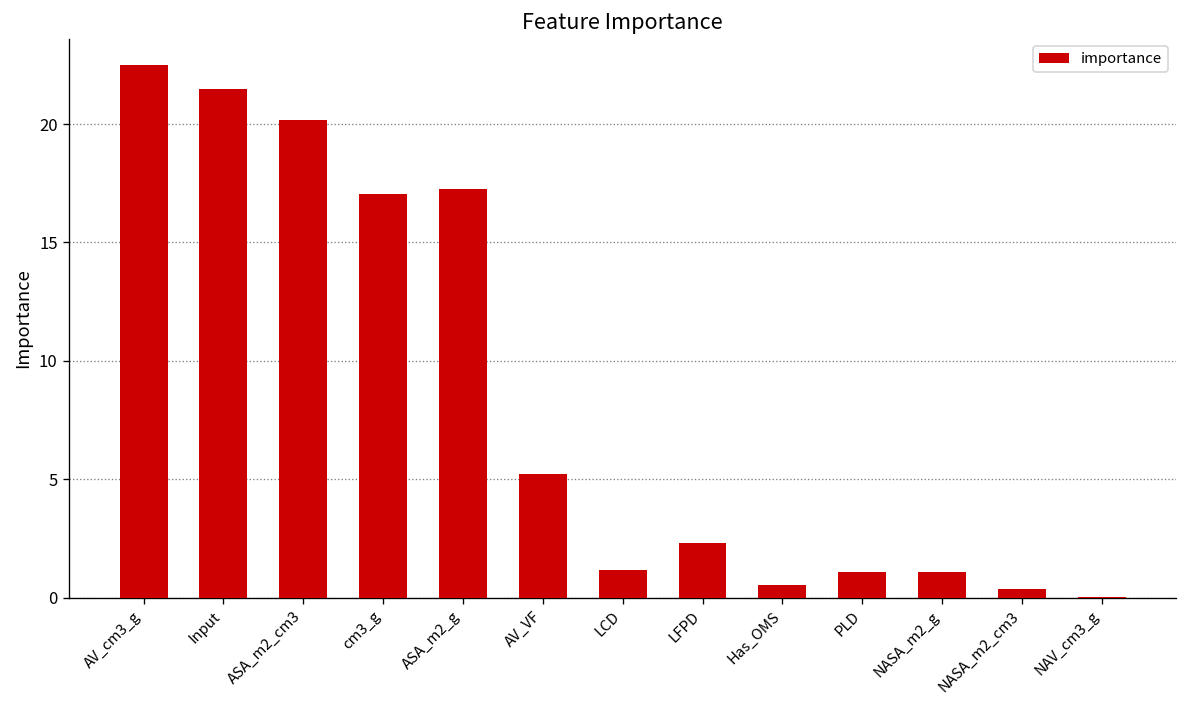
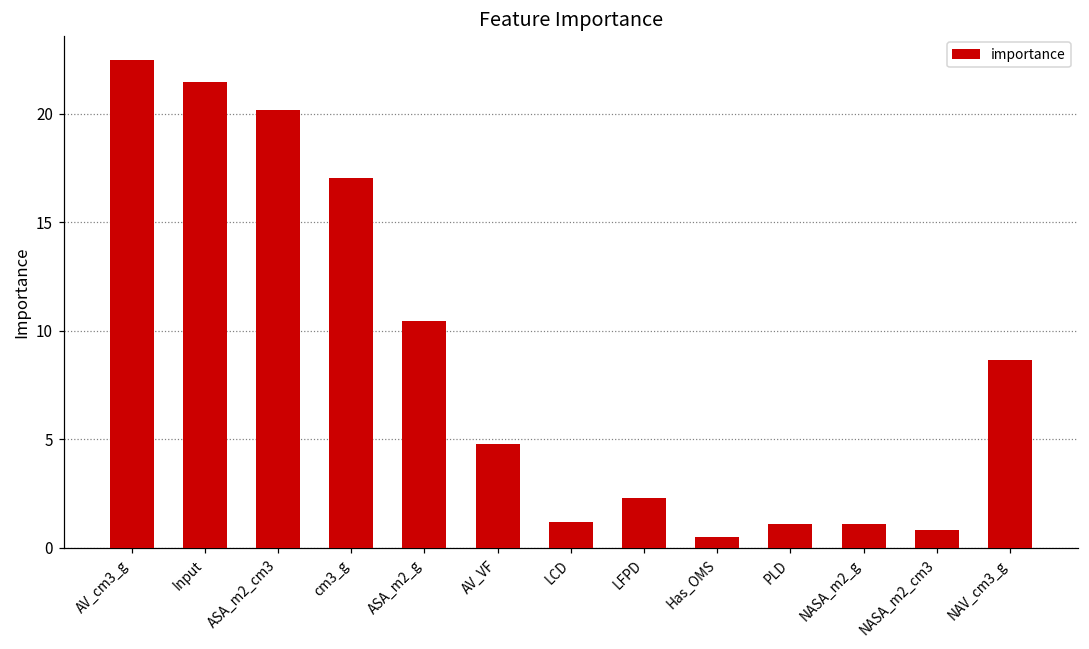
  {
    "AV_cm3_g": 22.5,
    "Input": 21.5,
    "ASA_m2_cm3": 20.2,
    "cm3_g": 17.1,
-   "ASA_m2_g": 17.2,
-   "AV_VF": 5.2,
+   "ASA_m2_g": 10.4,
+   "AV_VF": 4.8,
    "LCD": 1.2,
    "LFPD": 2.3,
    "Has_OMS": 0.5,
    "PLD": 1.1,
    "NASA_m2_g": 1.1,
-   "NASA_m2_cm3": 0.4,
-   "NAV_cm3_g": 0.0
+   "NASA_m2_cm3": 0.8,
+   "NAV_cm3_g": 8.6
  }
